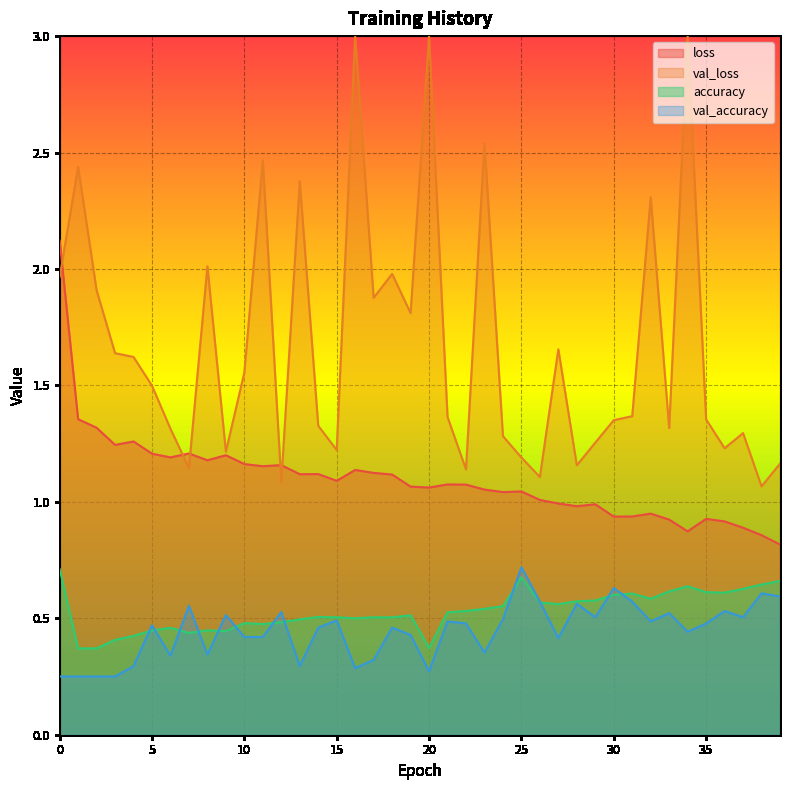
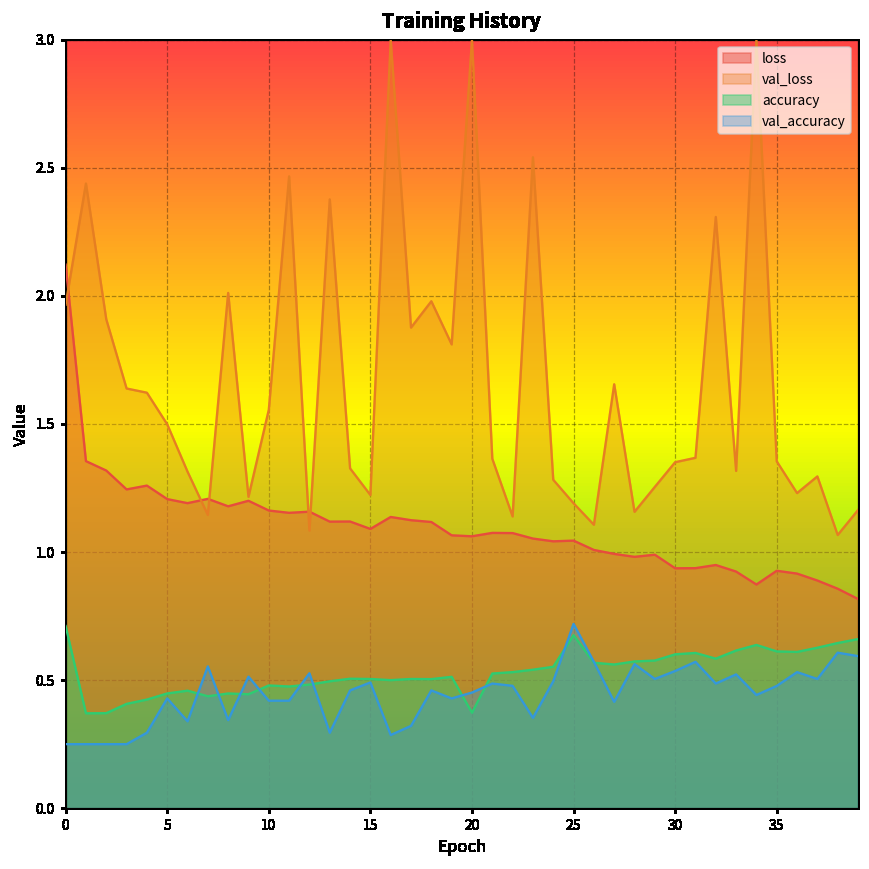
  {
    "accuracy": {
      "0": 0.71,
      "5": 0.45,
      "10": 0.48,
      "15": 0.50,
      "20": 0.37,
      "25": 0.68,
      "30": 0.60,
      "35": 0.61
    },
    "val_accuracy": {
      "0": 0.25,
-     "5": 0.47,
+     "5": 0.43,
      "10": 0.42,
      "15": 0.49,
-     "20": 0.27,
+     "20": 0.45,
      "25": 0.72,
-     "30": 0.63,
+     "30": 0.54,
      "35": 0.48
    }
  }
